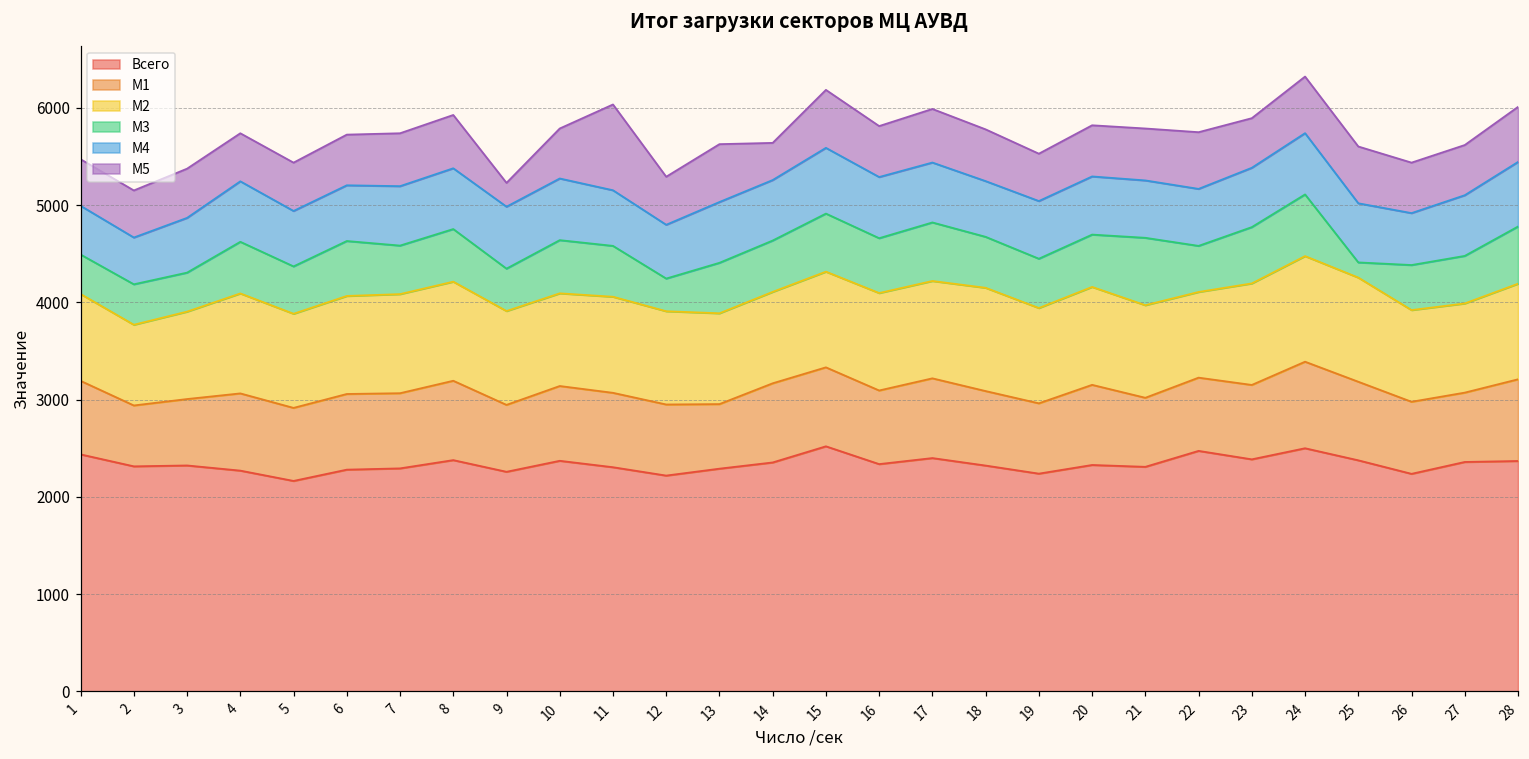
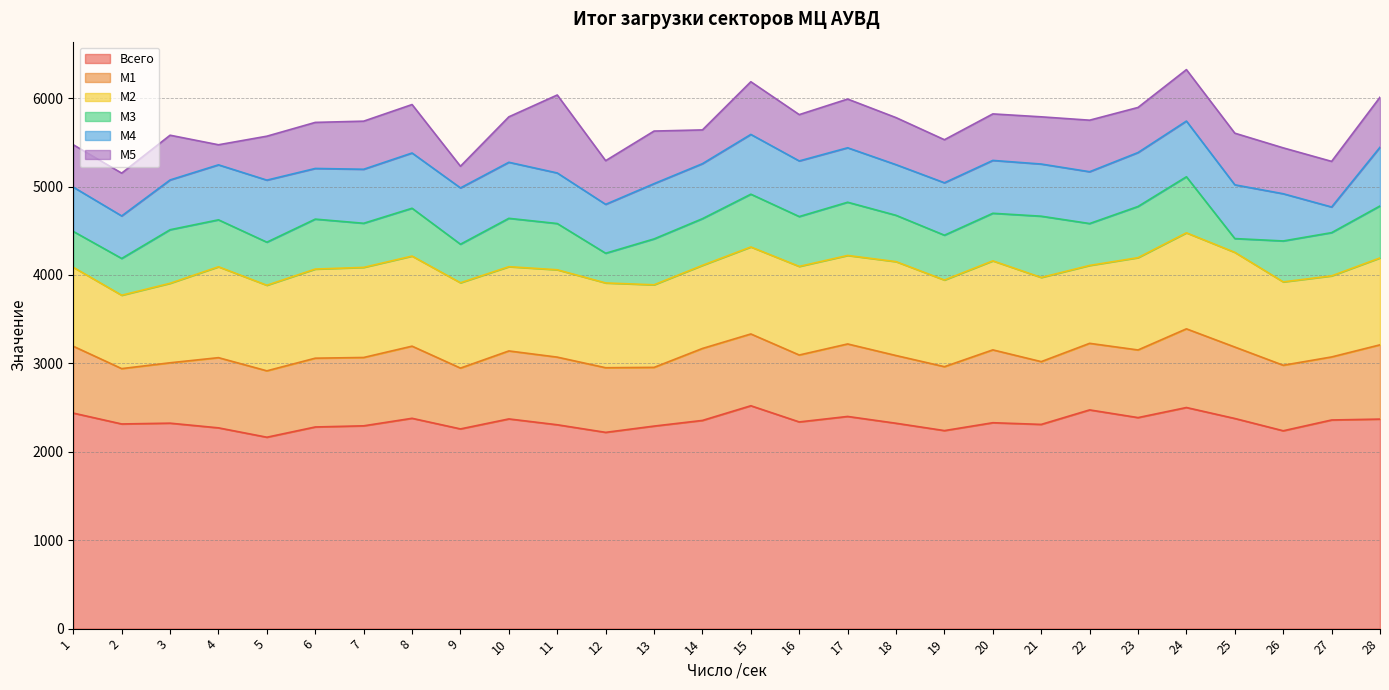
  {
    "М2": {
      "1": 900,
      "2": 800,
      "3": 900,
      "4": 1000,
      "5": 1000,
      "6": 1000,
      "7": 1000,
      "8": 1000,
      "9": 1000,
      "10": 1000,
      "11": 1000,
      "12": 1000,
      "13": 900,
      "14": 900,
      "15": 1000,
      "16": 1000,
      "17": 1000,
      "18": 1100,
      "19": 1000,
      "20": 1000,
      "21": 1000,
      "22": 900,
      "23": 1000,
      "24": 1100,
      "25": 1100,
      "26": 900,
      "27": 900,
      "28": 1000
    },
    "М3": {
      "1": 400,
      "2": 400,
-     "3": 400,
+     "3": 600,
      "4": 500,
      "5": 500,
      "6": 600,
      "7": 500,
      "8": 500,
      "9": 400,
      "10": 500,
      "11": 500,
      "12": 300,
      "13": 500,
      "14": 500,
      "15": 600,
      "16": 600,
      "17": 600,
      "18": 500,
      "19": 500,
      "20": 500,
      "21": 700,
      "22": 500,
      "23": 600,
      "24": 600,
      "25": 200,
      "26": 500,
      "27": 500,
      "28": 600
    },
    "М4": {
      "1": 500,
      "2": 500,
      "3": 600,
      "4": 600,
-     "5": 600,
+     "5": 700,
      "6": 600,
      "7": 600,
      "8": 600,
      "9": 600,
      "10": 600,
      "11": 600,
      "12": 600,
      "13": 600,
      "14": 600,
      "15": 700,
      "16": 600,
      "17": 600,
      "18": 600,
      "19": 600,
      "20": 600,
      "21": 600,
      "22": 600,
      "23": 600,
      "24": 600,
      "25": 600,
      "26": 500,
-     "27": 600,
+     "27": 300,
      "28": 700
    },
    "М5": {
      "1": 500,
      "2": 500,
      "3": 500,
-     "4": 500,
+     "4": 200,
      "5": 500,
      "6": 500,
      "7": 500,
      "8": 500,
      "9": 200,
      "10": 500,
      "11": 900,
      "12": 500,
      "13": 600,
      "14": 400,
      "15": 600,
      "16": 500,
      "17": 600,
      "18": 500,
      "19": 500,
      "20": 500,
      "21": 500,
      "22": 600,
      "23": 500,
      "24": 600,
      "25": 600,
      "26": 500,
      "27": 500,
      "28": 600
    }
  }
